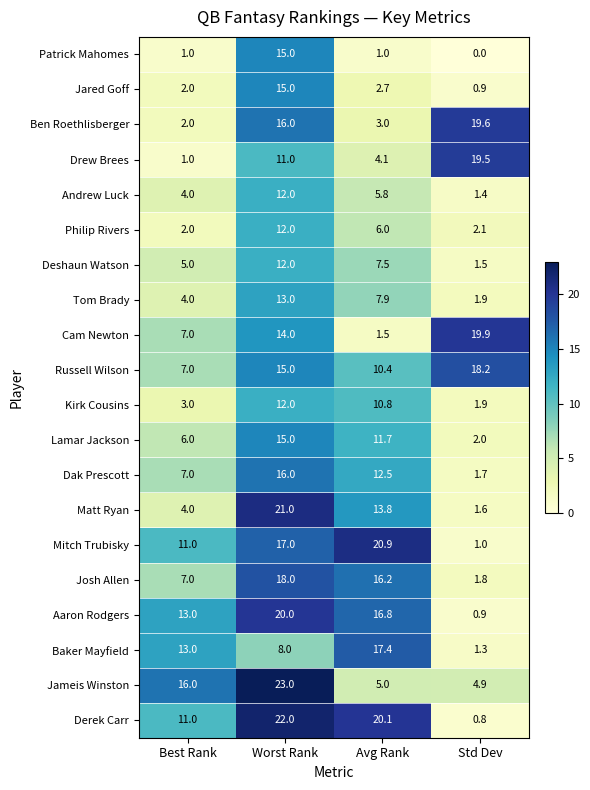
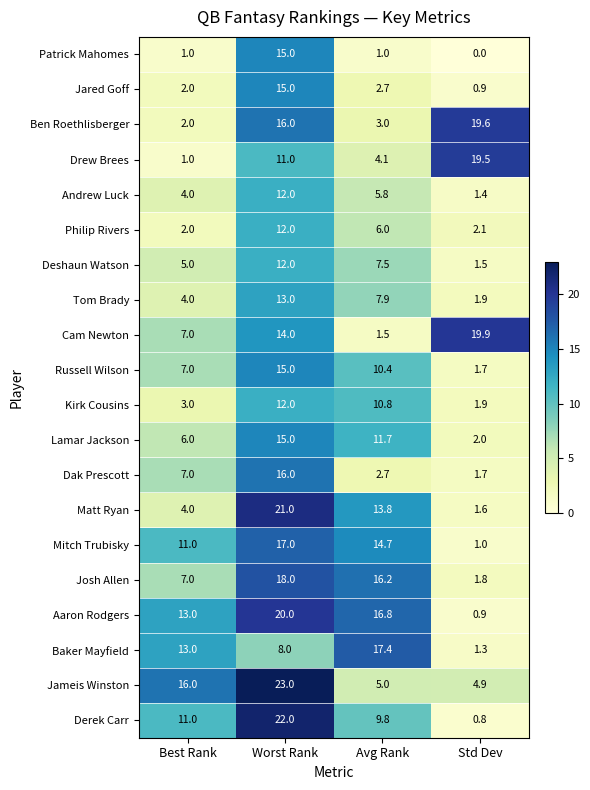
  {
    "Patrick Mahomes": {
      "Best Rank": 1.0,
      "Worst Rank": 15.0,
      "Avg Rank": 1.0,
      "Std Dev": 0.0
    },
    "Jared Goff": {
      "Best Rank": 2.0,
      "Worst Rank": 15.0,
      "Avg Rank": 2.7,
      "Std Dev": 0.9
    },
    "Ben Roethlisberger": {
      "Best Rank": 2.0,
      "Worst Rank": 16.0,
      "Avg Rank": 3.0,
      "Std Dev": 19.6
    },
    "Drew Brees": {
      "Best Rank": 1.0,
      "Worst Rank": 11.0,
      "Avg Rank": 4.1,
      "Std Dev": 19.5
    },
    "Andrew Luck": {
      "Best Rank": 4.0,
      "Worst Rank": 12.0,
      "Avg Rank": 5.8,
      "Std Dev": 1.4
    },
    "Philip Rivers": {
      "Best Rank": 2.0,
      "Worst Rank": 12.0,
      "Avg Rank": 6.0,
      "Std Dev": 2.1
    },
    "Deshaun Watson": {
      "Best Rank": 5.0,
      "Worst Rank": 12.0,
      "Avg Rank": 7.5,
      "Std Dev": 1.5
    },
    "Tom Brady": {
      "Best Rank": 4.0,
      "Worst Rank": 13.0,
      "Avg Rank": 7.9,
      "Std Dev": 1.9
    },
    "Cam Newton": {
      "Best Rank": 7.0,
      "Worst Rank": 14.0,
      "Avg Rank": 1.5,
      "Std Dev": 19.9
    },
    "Russell Wilson": {
      "Best Rank": 7.0,
      "Worst Rank": 15.0,
      "Avg Rank": 10.4,
-     "Std Dev": 18.2
+     "Std Dev": 1.7
    },
    "Kirk Cousins": {
      "Best Rank": 3.0,
      "Worst Rank": 12.0,
      "Avg Rank": 10.8,
      "Std Dev": 1.9
    },
    "Lamar Jackson": {
      "Best Rank": 6.0,
      "Worst Rank": 15.0,
      "Avg Rank": 11.7,
      "Std Dev": 2.0
    },
    "Dak Prescott": {
      "Best Rank": 7.0,
      "Worst Rank": 16.0,
-     "Avg Rank": 12.5,
+     "Avg Rank": 2.7,
      "Std Dev": 1.7
    },
    "Matt Ryan": {
      "Best Rank": 4.0,
      "Worst Rank": 21.0,
      "Avg Rank": 13.8,
      "Std Dev": 1.6
    },
    "Mitch Trubisky": {
      "Best Rank": 11.0,
      "Worst Rank": 17.0,
-     "Avg Rank": 20.9,
+     "Avg Rank": 14.7,
      "Std Dev": 1.0
    },
    "Josh Allen": {
      "Best Rank": 7.0,
      "Worst Rank": 18.0,
      "Avg Rank": 16.2,
      "Std Dev": 1.8
    },
    "Aaron Rodgers": {
      "Best Rank": 13.0,
      "Worst Rank": 20.0,
      "Avg Rank": 16.8,
      "Std Dev": 0.9
    },
    "Baker Mayfield": {
      "Best Rank": 13.0,
      "Worst Rank": 8.0,
      "Avg Rank": 17.4,
      "Std Dev": 1.3
    },
    "Jameis Winston": {
      "Best Rank": 16.0,
      "Worst Rank": 23.0,
      "Avg Rank": 5.0,
      "Std Dev": 4.9
    },
    "Derek Carr": {
      "Best Rank": 11.0,
      "Worst Rank": 22.0,
-     "Avg Rank": 20.1,
+     "Avg Rank": 9.8,
      "Std Dev": 0.8
    }
  }
